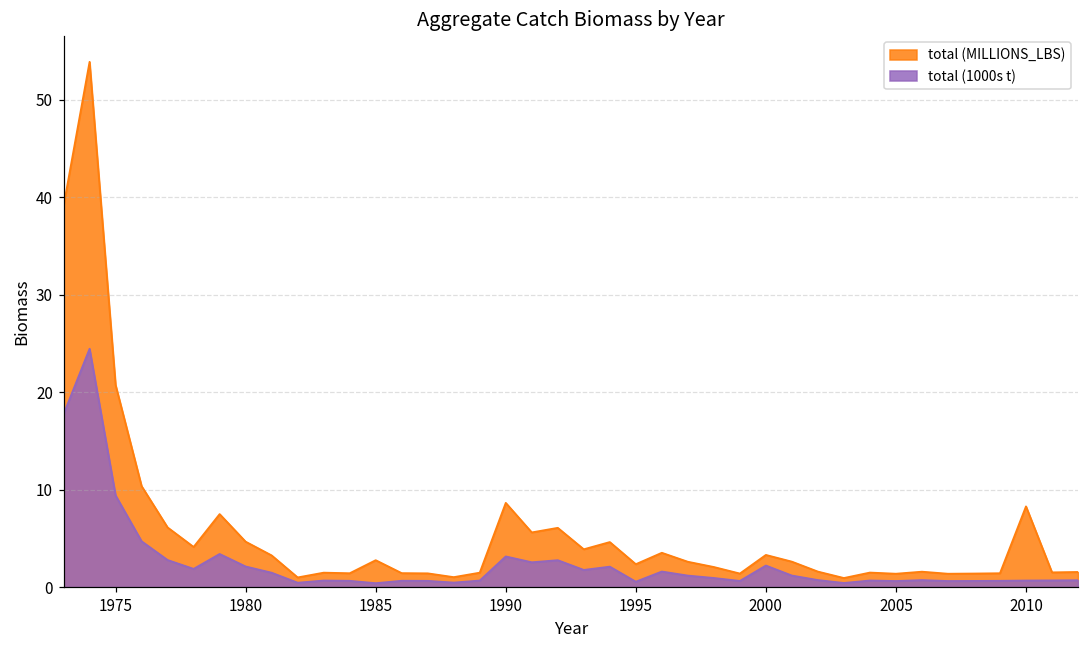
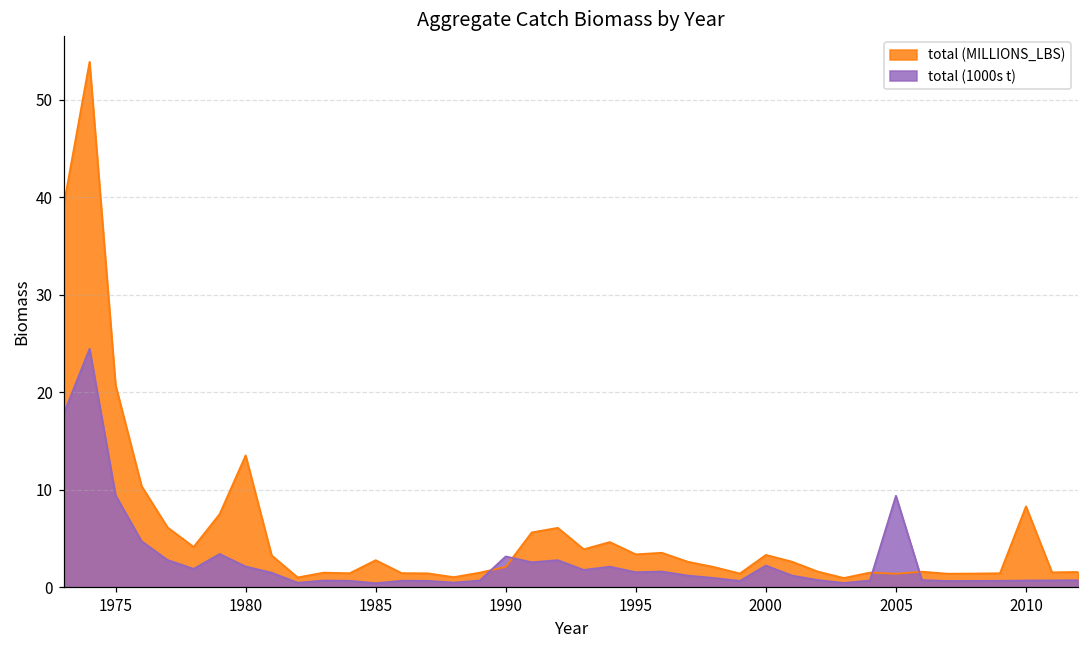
  {
    "total (MILLIONS_LBS)": {
      "1975": 21,
-     "1980": 5,
+     "1980": 14,
      "1985": 3,
-     "1990": 9,
-     "1995": 2,
+     "1990": 2,
+     "1995": 3,
      "2000": 3,
      "2005": 1,
      "2010": 8
    },
    "total (1000s t)": {
      "1975": 9,
      "1980": 2,
      "1985": 0,
      "1990": 3,
-     "1995": 1,
+     "1995": 2,
      "2000": 2,
-     "2005": 1,
+     "2005": 9,
      "2010": 1
    }
  }
